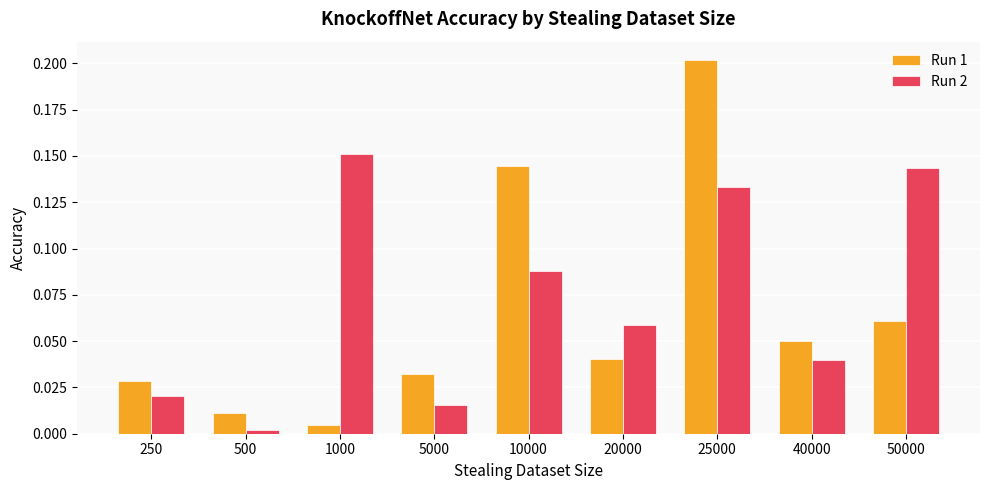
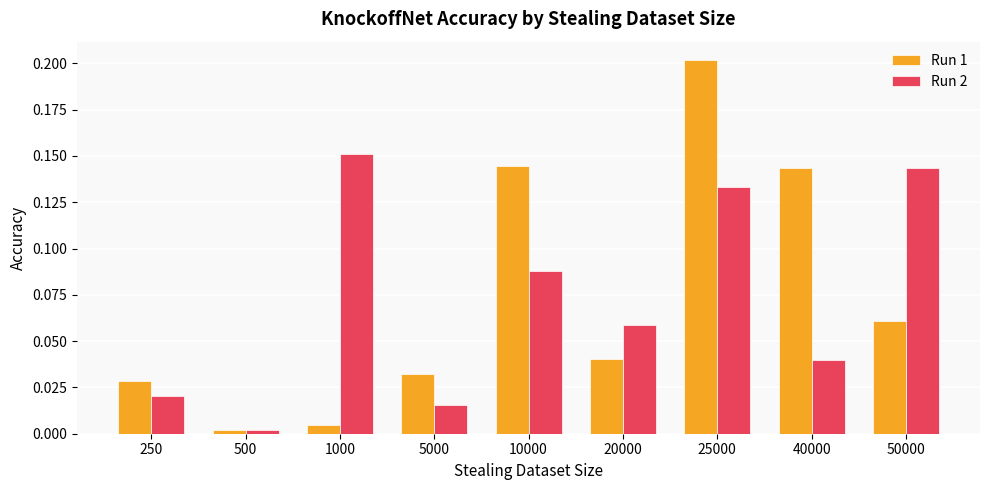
  {
    "Run 1": {
      "250": 0.029,
-     "500": 0.011,
+     "500": 0.002,
      "1000": 0.005,
      "5000": 0.032,
      "10000": 0.145,
      "20000": 0.040,
      "25000": 0.202,
-     "40000": 0.050,
+     "40000": 0.144,
      "50000": 0.061
    },
    "Run 2": {
      "250": 0.020,
      "500": 0.002,
      "1000": 0.151,
      "5000": 0.015,
      "10000": 0.088,
      "20000": 0.059,
      "25000": 0.133,
      "40000": 0.040,
      "50000": 0.144
    }
  }
